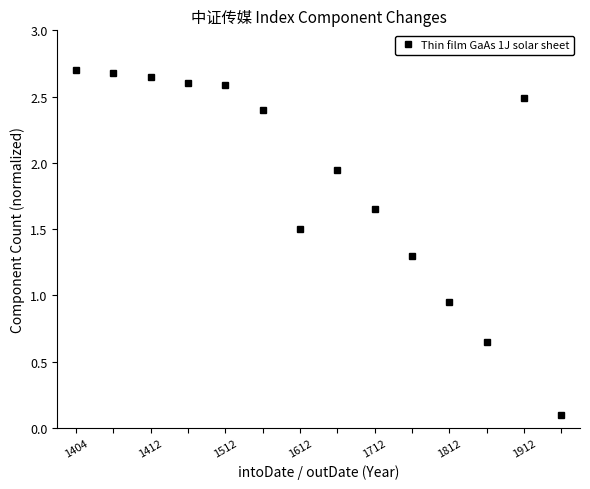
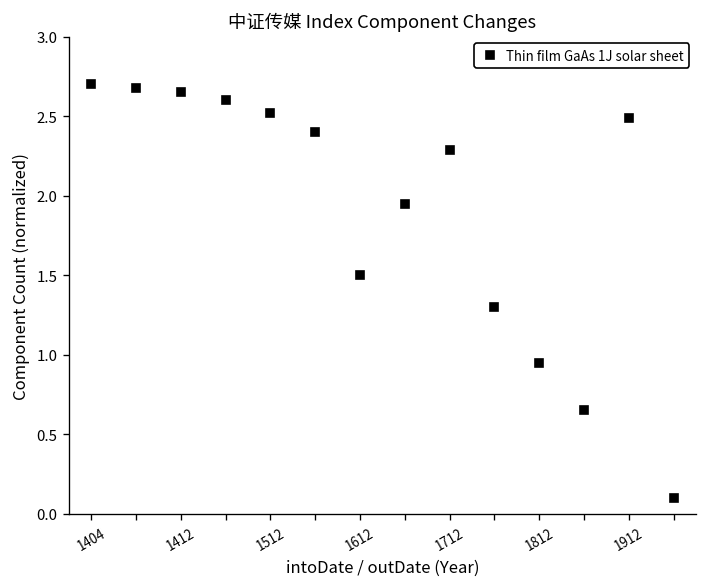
  {
    "1404": 2.70,
    "1412": 2.65,
-   "1512": 2.59,
+   "1512": 2.52,
    "1612": 1.50,
-   "1712": 1.65,
+   "1712": 2.29,
    "1812": 0.95,
    "1912": 2.49
  }
